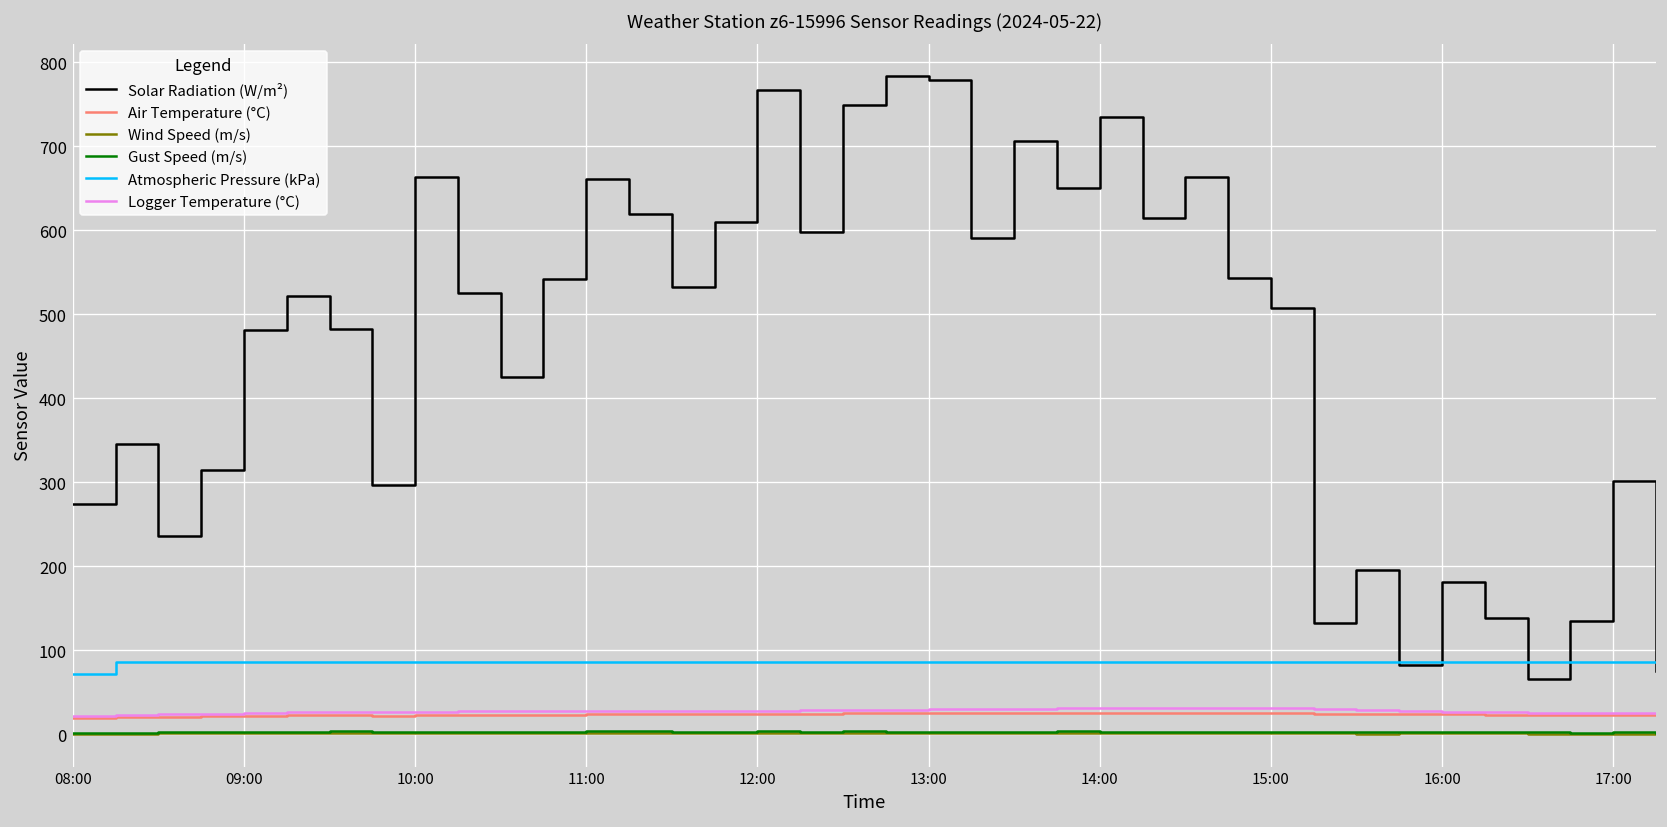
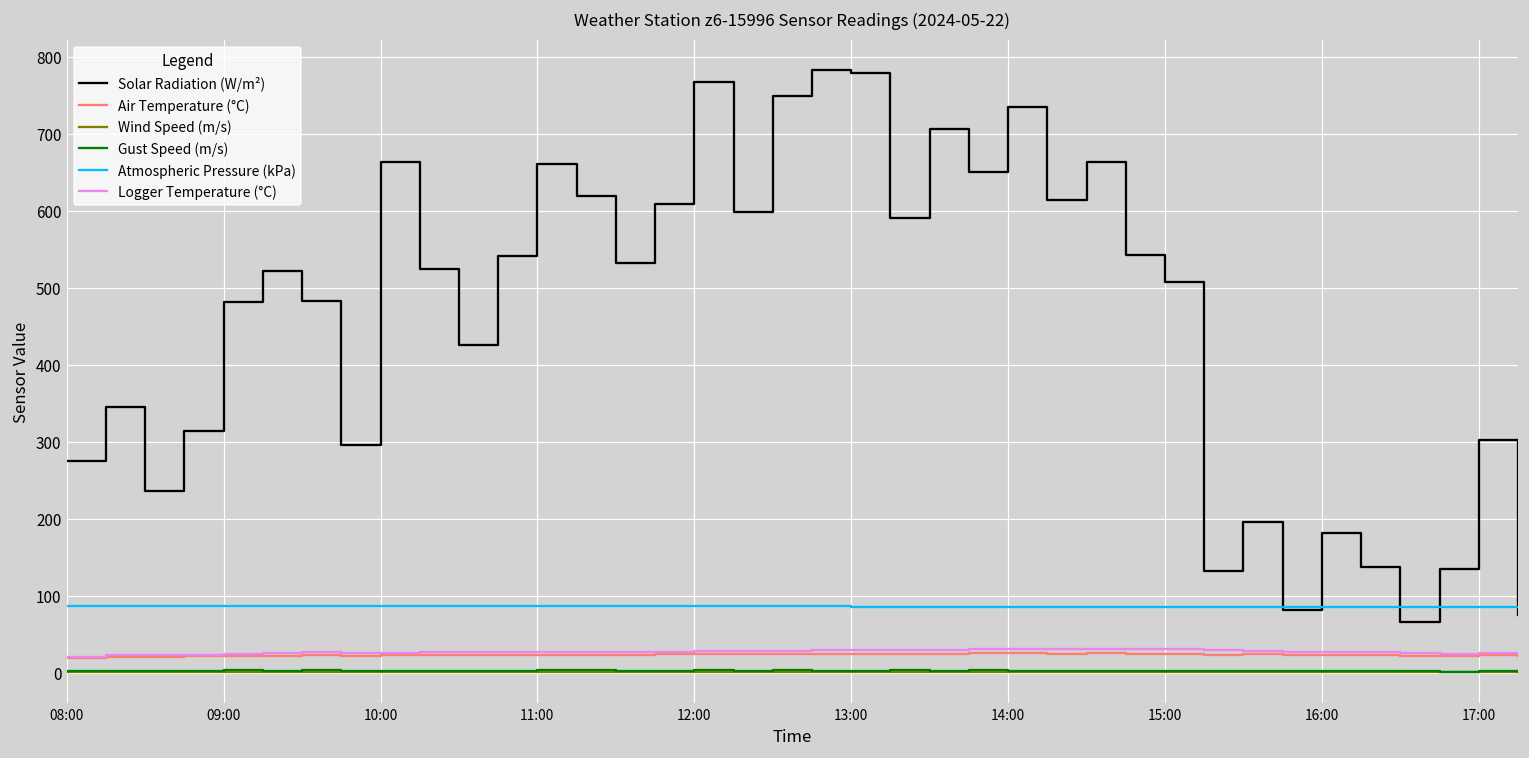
  {
    "Solar Radiation (W/m²)": {
      "08:00": 270,
      "09:00": 480,
      "10:00": 660,
      "11:00": 660,
      "12:00": 770,
      "13:00": 780,
      "14:00": 730,
      "15:00": 510,
      "16:00": 180,
      "17:00": 300
    },
    "Air Temperature (°C)": {
      "10:00": 20,
      "11:00": 20,
      "13:00": 20,
      "14:00": 30,
      "15:00": 20
    },
    "Atmospheric Pressure (kPa)": {
-     "08:00": 70,
+     "08:00": 90,
      "09:00": 90,
      "10:00": 90,
      "11:00": 90,
      "12:00": 90,
      "13:00": 90,
      "14:00": 90,
      "15:00": 90,
      "16:00": 90,
      "17:00": 90
    },
    "Logger Temperature (°C)": {
      "10:00": 30,
      "11:00": 30,
      "13:00": 30,
      "14:00": 30,
      "15:00": 30
    }
  }
